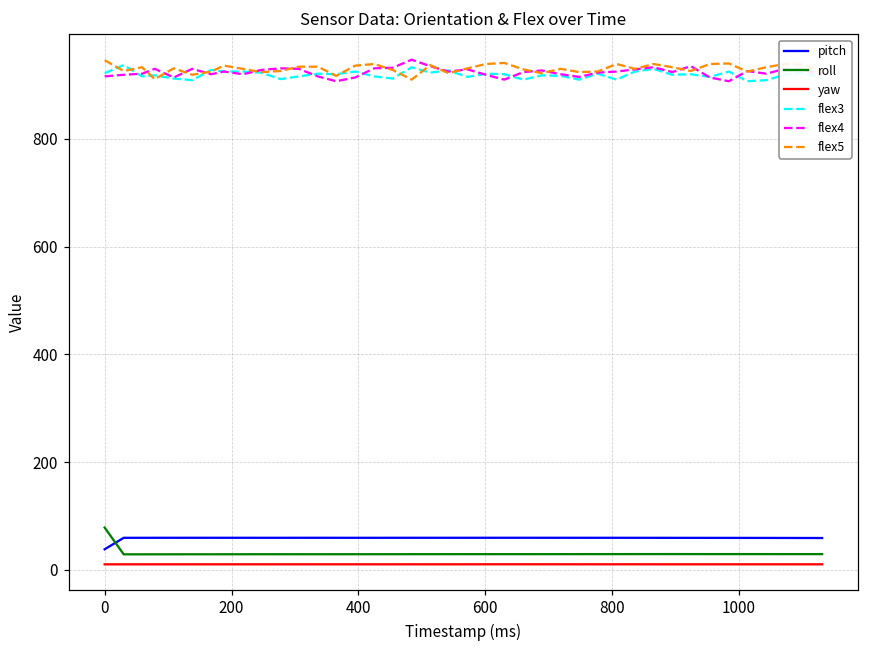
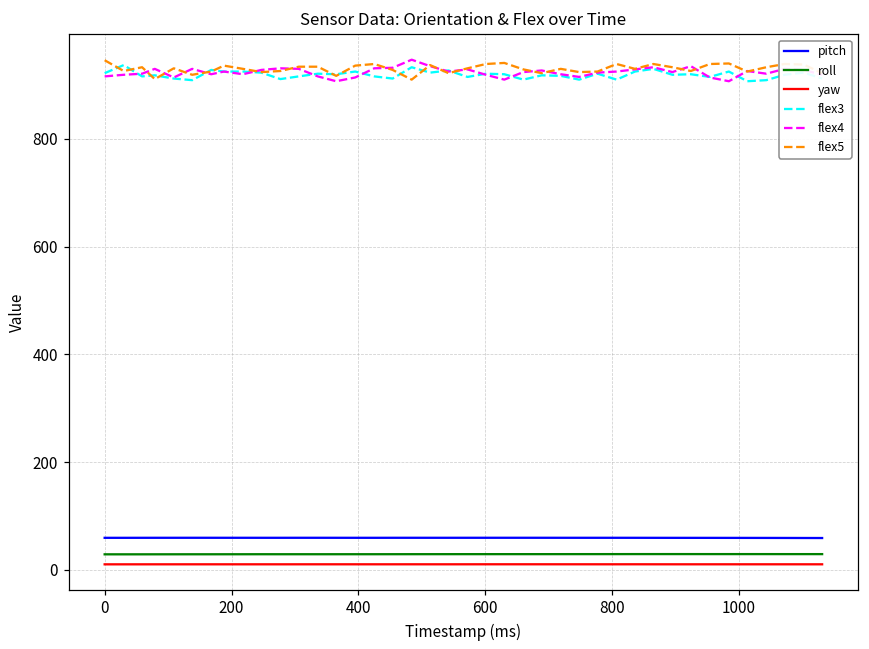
  {
    "pitch": {
-     "0": 40
+     "0": 60
    },
    "roll": {
-     "0": 80
+     "0": 30
    },
    "yaw": {
      "0": 10
    },
    "flex3": {
      "0": 920
    },
    "flex4": {
      "0": 920
    },
    "flex5": {
      "0": 950
    }
  }
